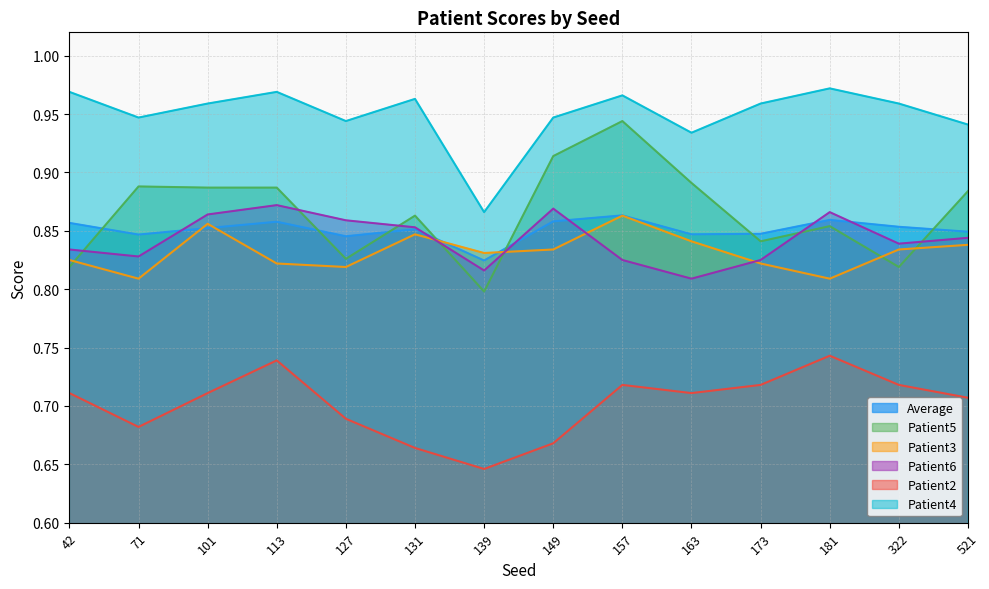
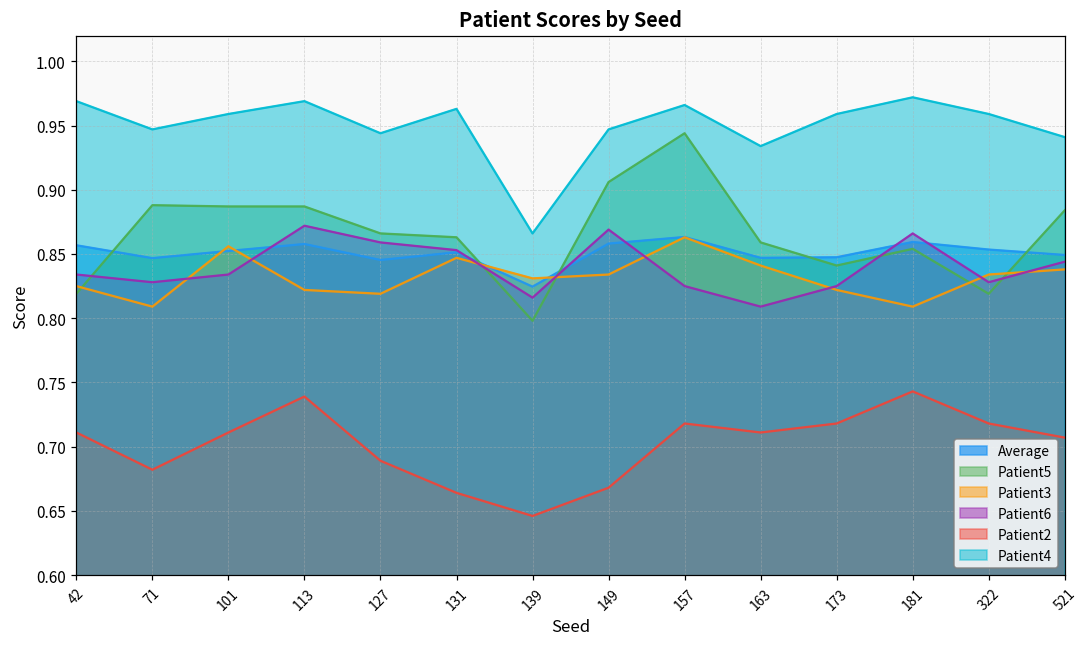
  {
    "Patient5": {
      "42": 0.819,
      "71": 0.888,
      "101": 0.887,
      "113": 0.887,
-     "127": 0.826,
+     "127": 0.866,
      "131": 0.863,
      "139": 0.798,
-     "149": 0.914,
+     "149": 0.906,
      "157": 0.944,
-     "163": 0.891,
+     "163": 0.859,
      "173": 0.841,
      "181": 0.854,
      "322": 0.819,
      "521": 0.884
    },
    "Patient3": {
      "42": 0.825,
      "71": 0.809,
      "101": 0.856,
      "113": 0.822,
      "127": 0.819,
      "131": 0.847,
      "139": 0.831,
      "149": 0.834,
      "163": 0.841,
      "173": 0.822,
      "181": 0.809,
      "322": 0.834,
      "521": 0.838
    },
    "Patient6": {
      "42": 0.834,
      "71": 0.828,
-     "101": 0.864,
+     "101": 0.834,
      "113": 0.872,
      "127": 0.859,
      "139": 0.816,
      "149": 0.869,
      "157": 0.825,
      "163": 0.809,
      "173": 0.825,
      "181": 0.866,
-     "322": 0.839,
+     "322": 0.828,
      "521": 0.844
    },
    "Patient2": {
      "42": 0.711,
      "71": 0.682,
      "101": 0.711,
      "113": 0.739,
      "127": 0.689,
      "131": 0.664,
      "139": 0.646,
      "149": 0.668,
      "157": 0.718,
      "163": 0.711,
      "173": 0.718,
      "181": 0.743,
      "322": 0.718,
      "521": 0.707
    }
  }
